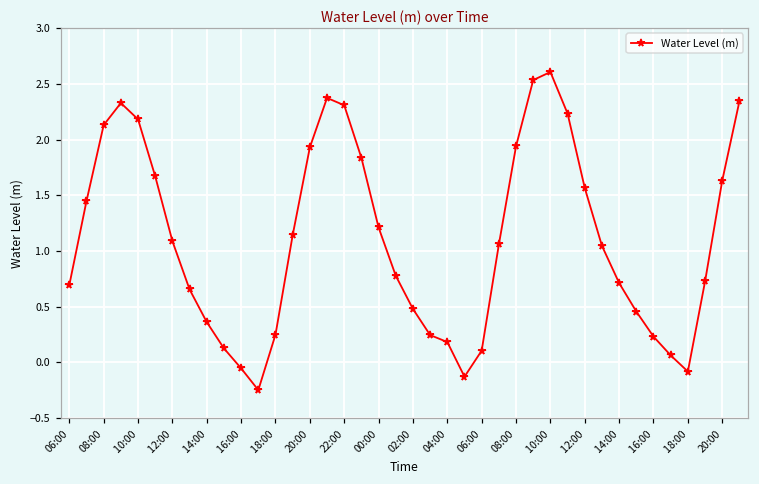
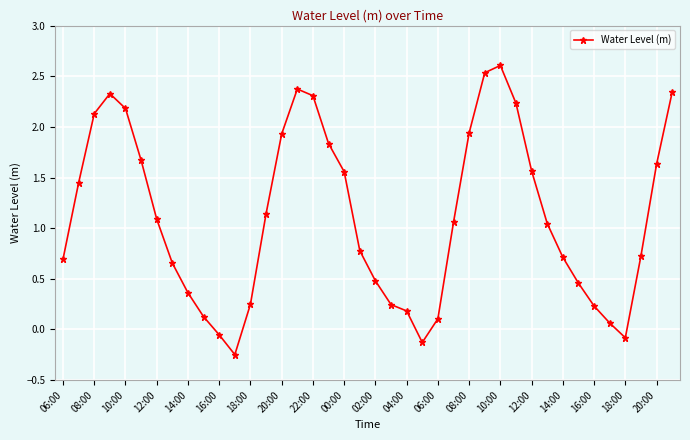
  {
    "22:00": 2.31,
-   "00:00": 1.21,
+   "00:00": 1.56,
    "02:00": 0.48,
    "04:00": 0.18
  }
